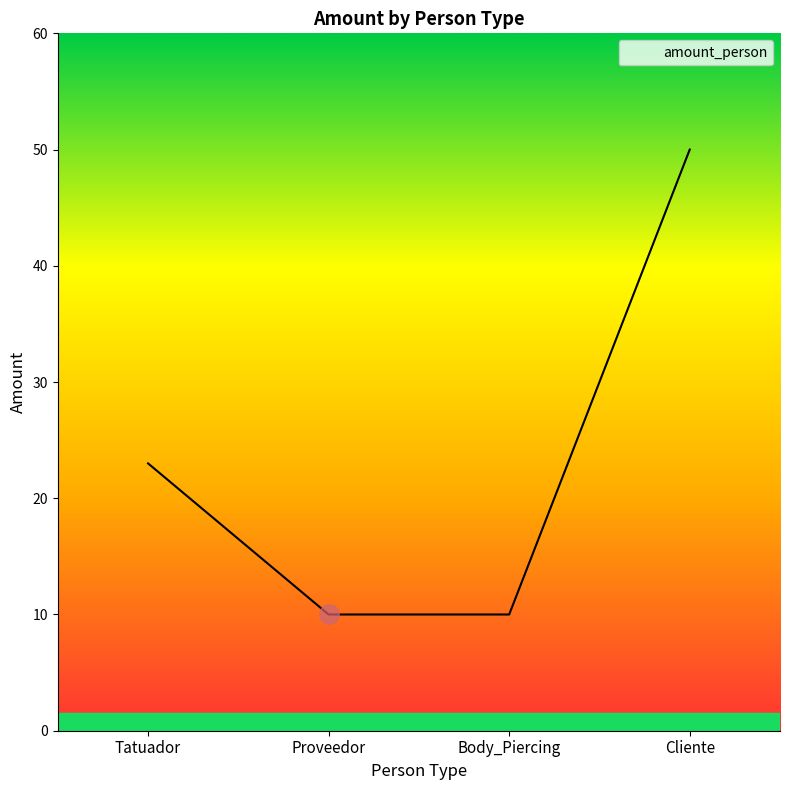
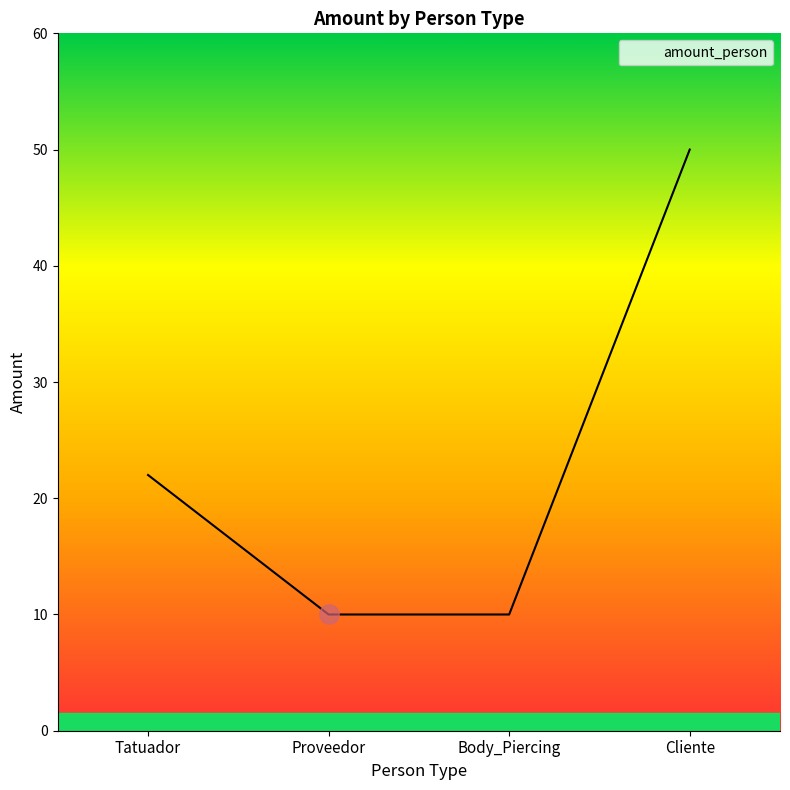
  {
    "amount_person": {
-     "Tatuador": 23,
+     "Tatuador": 22,
      "Body_Piercing": 10,
      "Cliente": 50
    }
  }
